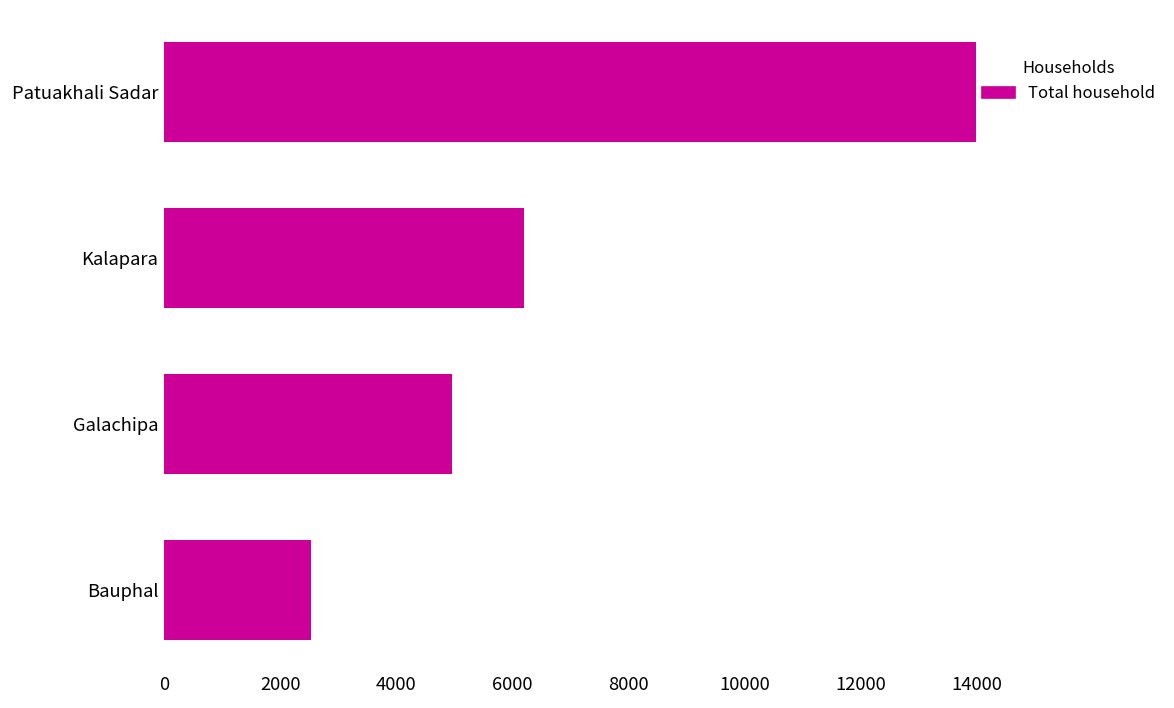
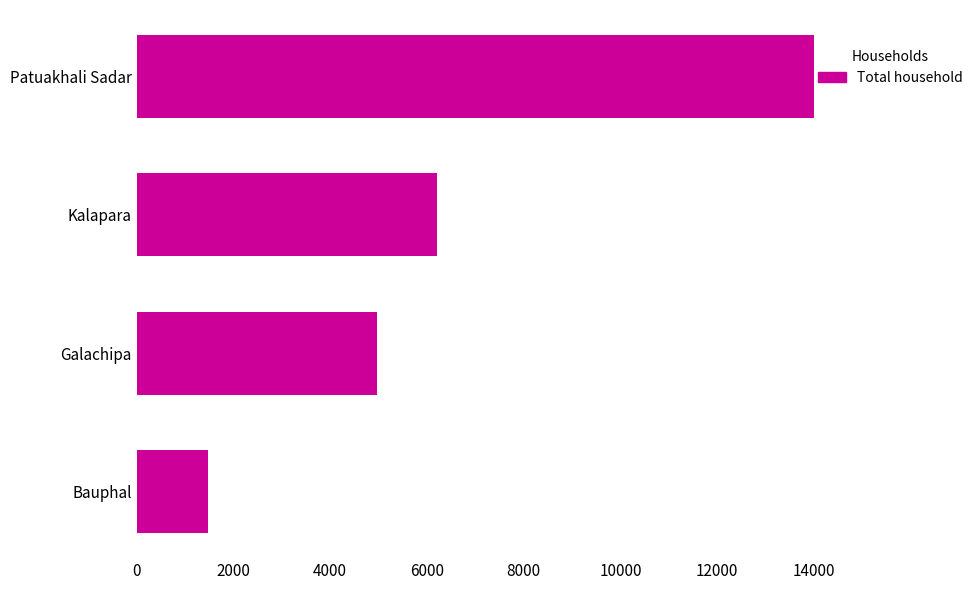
  {
    "Patuakhali Sadar": 14000,
    "Kalapara": 6200,
    "Galachipa": 5000,
-   "Bauphal": 2500
+   "Bauphal": 1500
  }
